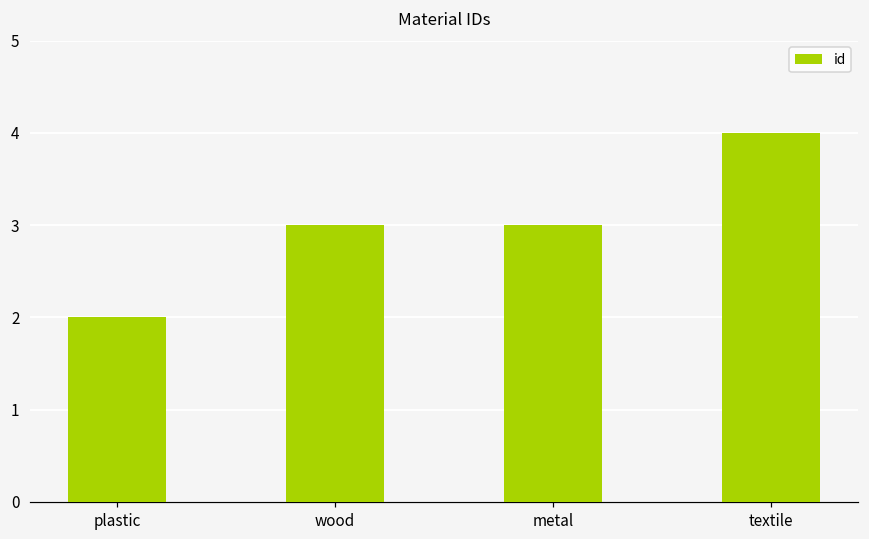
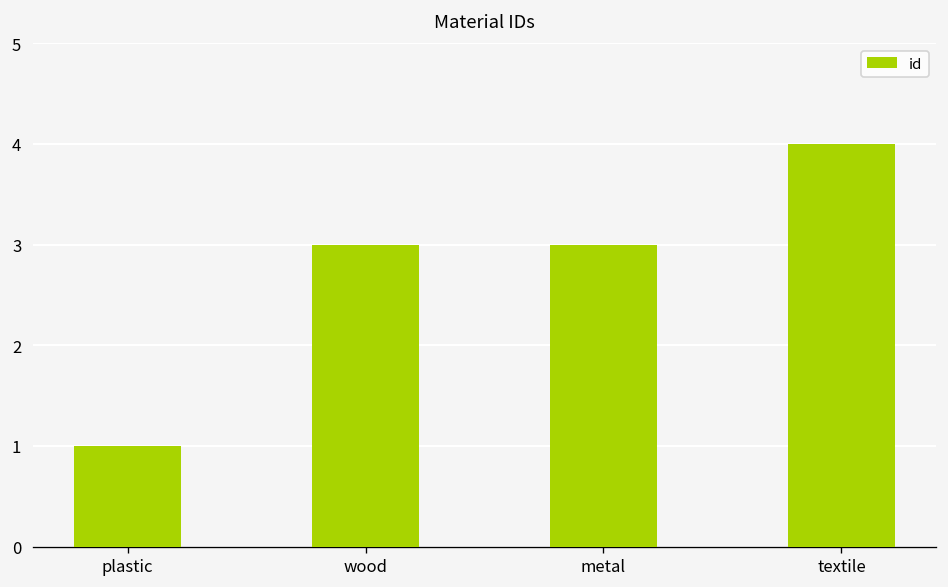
  {
-   "plastic": 2,
+   "plastic": 1,
    "wood": 3,
    "metal": 3,
    "textile": 4
  }
